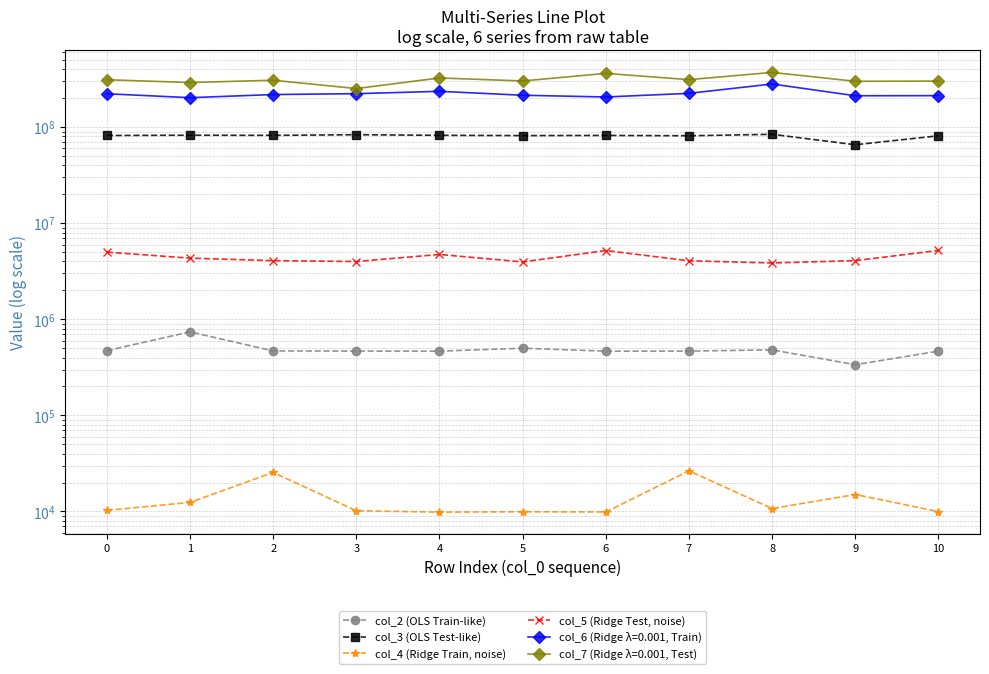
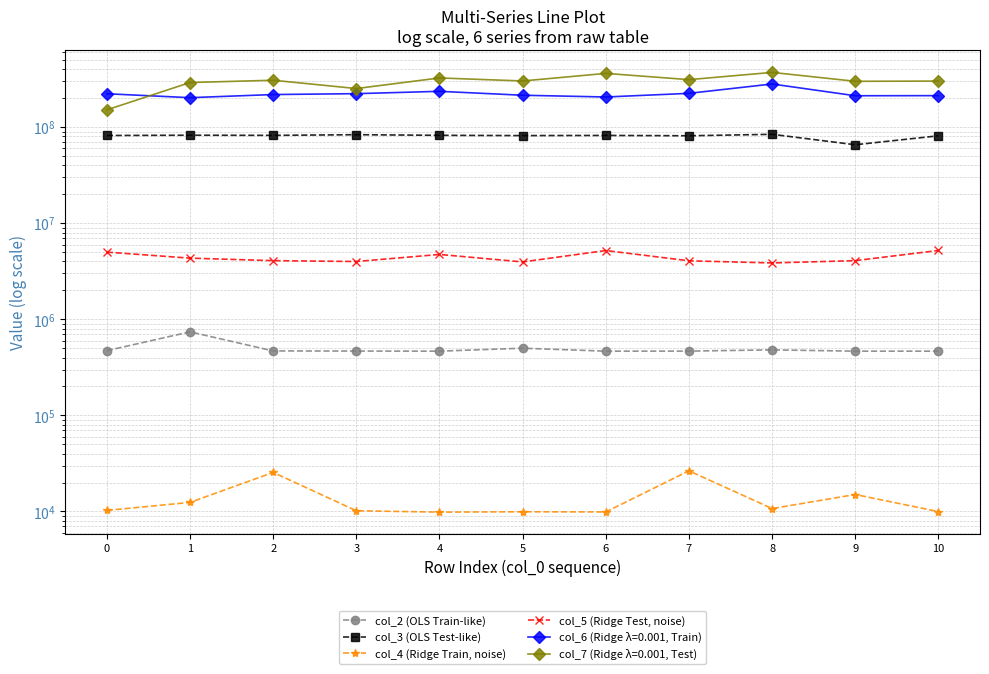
  {
    "col_2 (OLS Train-like)": {
      "0": 500000,
      "1": 700000,
      "2": 500000,
      "3": 500000,
      "4": 500000,
      "5": 500000,
      "6": 500000,
      "7": 500000,
      "8": 500000,
-     "9": 340000,
+     "9": 500000,
      "10": 500000
    },
    "col_3 (OLS Test-like)": {
      "0": 80000000,
      "1": 80000000,
      "2": 80000000,
      "3": 80000000,
      "4": 80000000,
      "5": 80000000,
      "6": 80000000,
      "7": 80000000,
      "8": 80000000,
      "9": 70000000,
      "10": 80000000
    },
    "col_4 (Ridge Train, noise)": {
      "0": 10000,
      "1": 12000,
      "2": 25000,
      "3": 10000,
      "4": 10000,
      "5": 10000,
      "6": 10000,
      "7": 26000,
      "8": 11000,
      "9": 15000,
      "10": 10000
    },
    "col_5 (Ridge Test, noise)": {
      "0": 5000000,
      "1": 4000000,
      "2": 4100000,
      "3": 4000000,
      "4": 5000000,
      "5": 4000000,
      "6": 5000000,
      "7": 4100000,
      "8": 3900000,
      "9": 4100000,
      "10": 5000000
    },
    "col_6 (Ridge λ=0.001, Train)": {
      "0": 220000000,
      "1": 200000000,
      "2": 220000000,
      "3": 220000000,
      "4": 240000000,
      "5": 210000000,
      "6": 210000000,
      "7": 220000000,
      "8": 280000000,
      "9": 210000000,
      "10": 210000000
    },
    "col_7 (Ridge λ=0.001, Test)": {
-     "0": 310000000,
+     "0": 150000000,
      "1": 290000000,
      "2": 310000000,
      "3": 250000000,
      "4": 320000000,
      "5": 300000000,
      "6": 360000000,
      "7": 310000000,
      "8": 370000000,
      "9": 300000000,
      "10": 300000000
    }
  }
